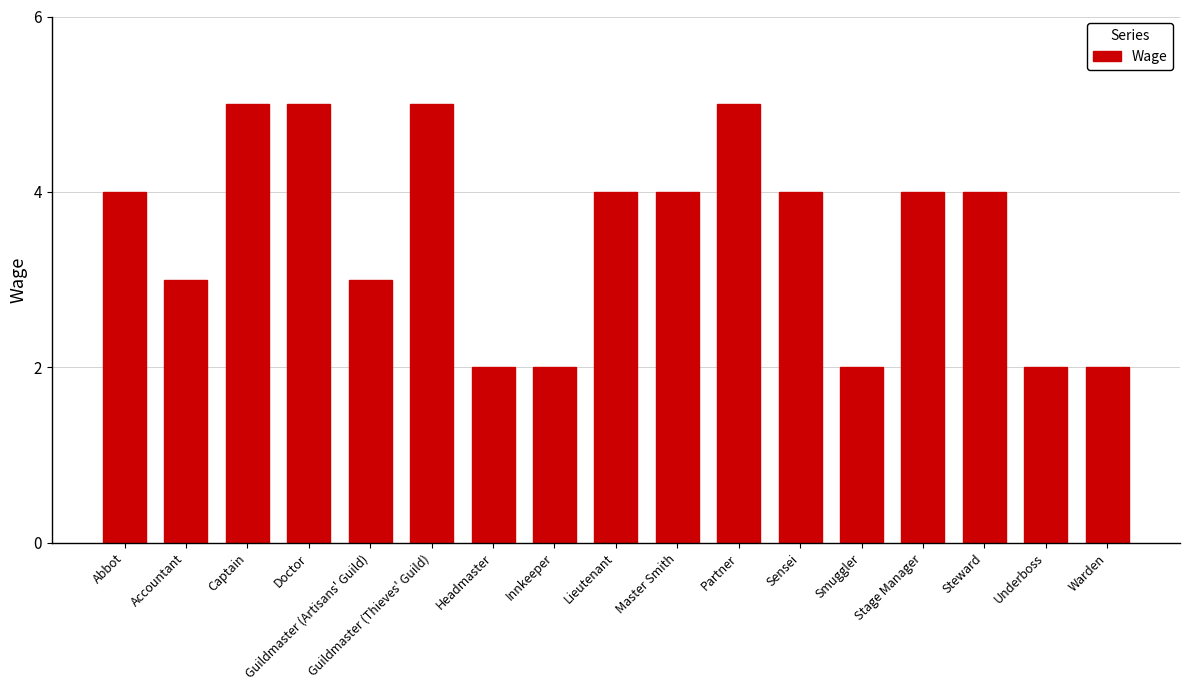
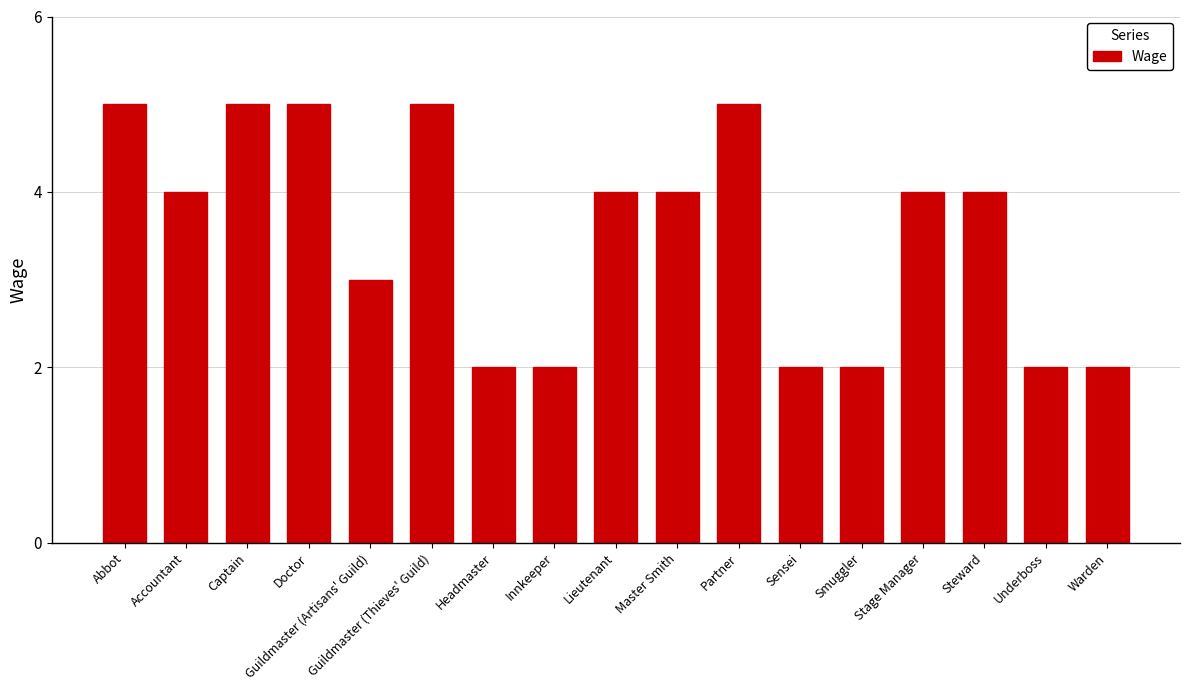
  {
-   "Abbot": 4,
-   "Accountant": 3,
+   "Abbot": 5,
+   "Accountant": 4,
    "Captain": 5,
    "Doctor": 5,
    "Guildmaster (Artisans' Guild)": 3,
    "Guildmaster (Thieves' Guild)": 5,
    "Headmaster": 2,
    "Innkeeper": 2,
    "Lieutenant": 4,
    "Master Smith": 4,
    "Partner": 5,
-   "Sensei": 4,
+   "Sensei": 2,
    "Smuggler": 2,
    "Stage Manager": 4,
    "Steward": 4,
    "Underboss": 2,
    "Warden": 2
  }
